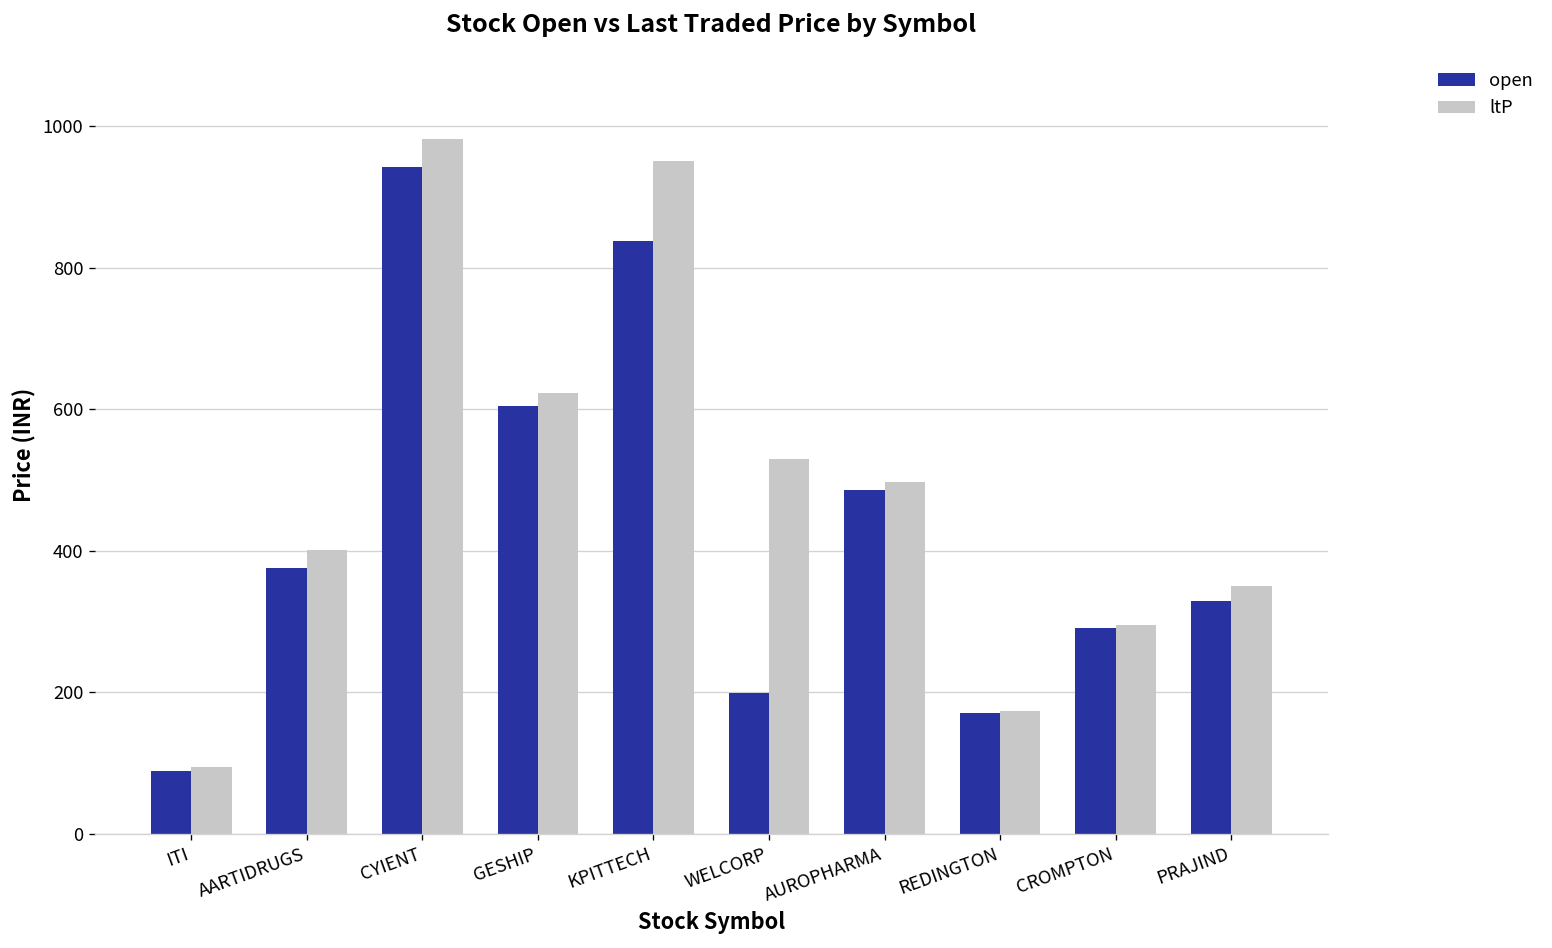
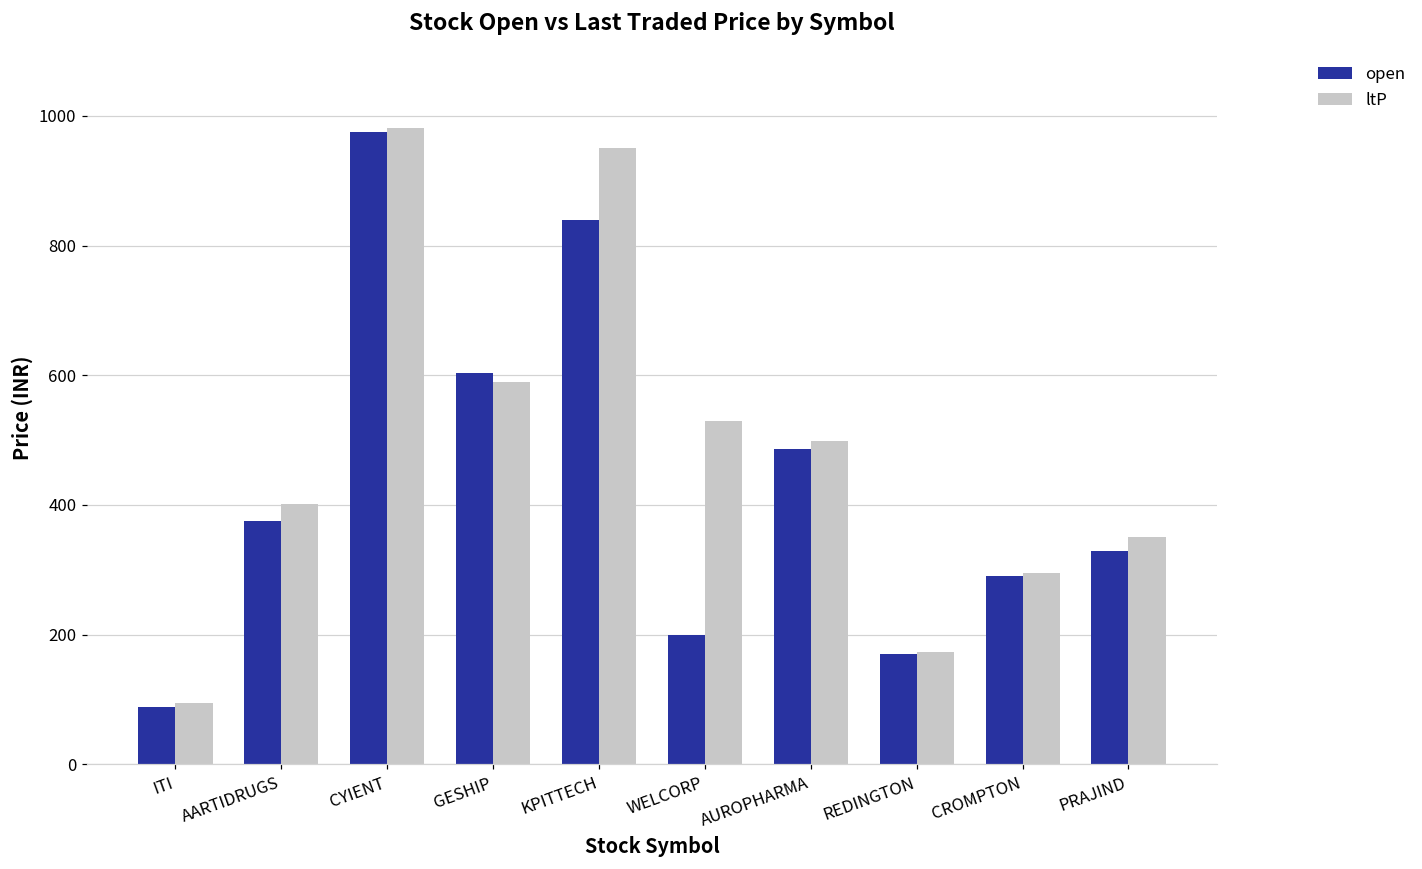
  {
    "open": {
      "ITI": 90,
      "AARTIDRUGS": 380,
-     "CYIENT": 940,
+     "CYIENT": 970,
      "GESHIP": 600,
      "KPITTECH": 840,
      "WELCORP": 200,
      "AUROPHARMA": 490,
      "REDINGTON": 170,
      "CROMPTON": 290,
      "PRAJIND": 330
    },
    "ltP": {
      "ITI": 90,
      "AARTIDRUGS": 400,
      "CYIENT": 980,
-     "GESHIP": 620,
+     "GESHIP": 590,
      "KPITTECH": 950,
      "WELCORP": 530,
      "AUROPHARMA": 500,
      "REDINGTON": 170,
      "CROMPTON": 300,
      "PRAJIND": 350
    }
  }
